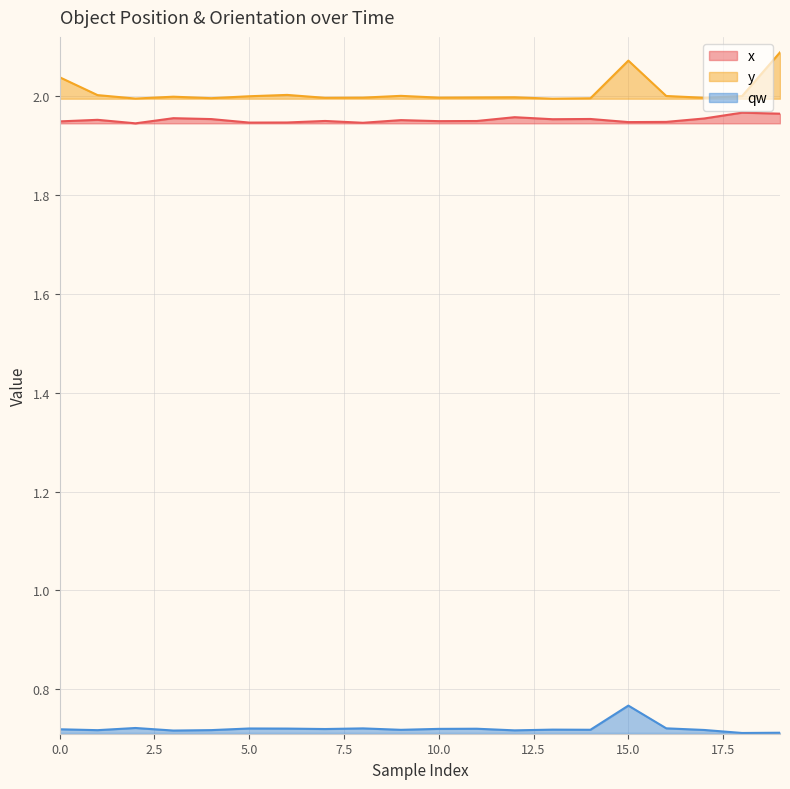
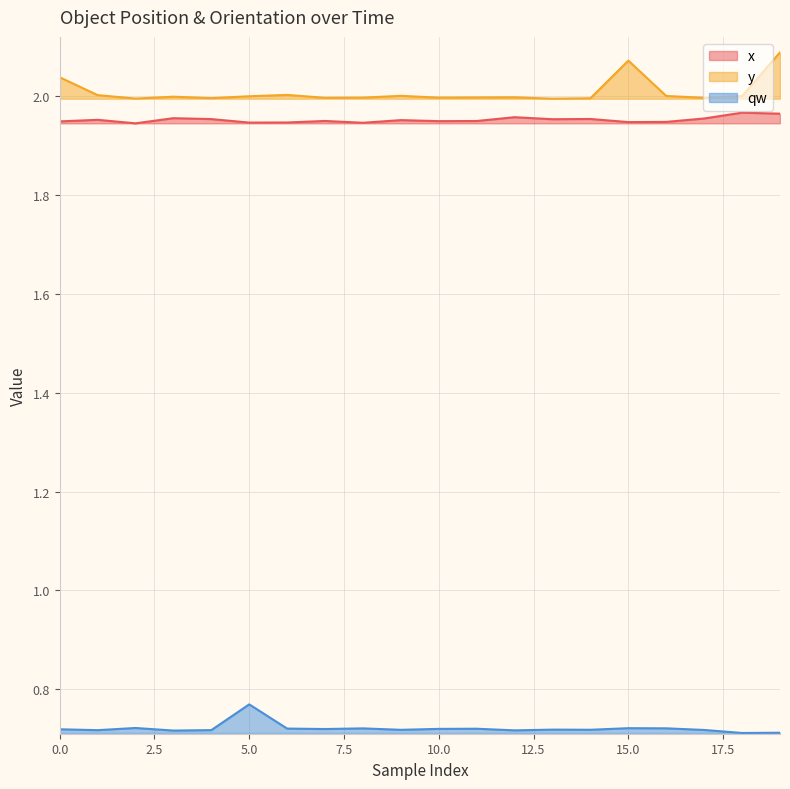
  {
    "x": {
      "0.0": 1.95,
      "5.0": 1.95,
      "10.0": 1.95,
      "15.0": 1.95
    },
    "y": {
      "0.0": 2.04,
      "5.0": 2.00,
      "10.0": 2.00,
      "15.0": 2.07
    },
    "qw": {
      "0.0": 0.72,
-     "5.0": 0.72,
+     "5.0": 0.77,
      "10.0": 0.72,
-     "15.0": 0.77
+     "15.0": 0.72
    }
  }
